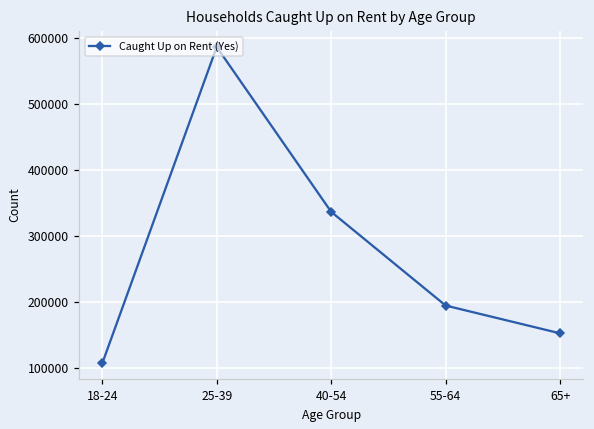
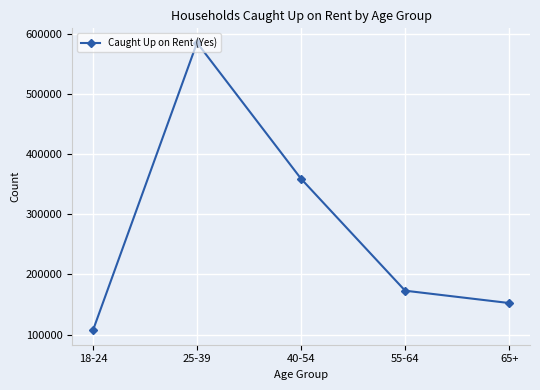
  {
    "18-24": 110000,
-   "40-54": 340000,
-   "55-64": 190000,
+   "40-54": 360000,
+   "55-64": 170000,
    "65+": 150000
  }
